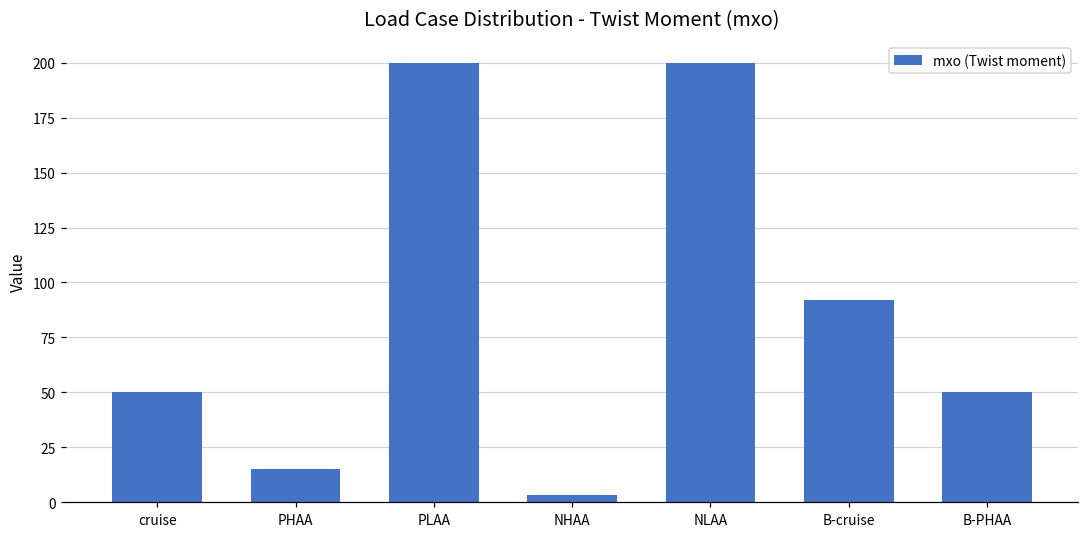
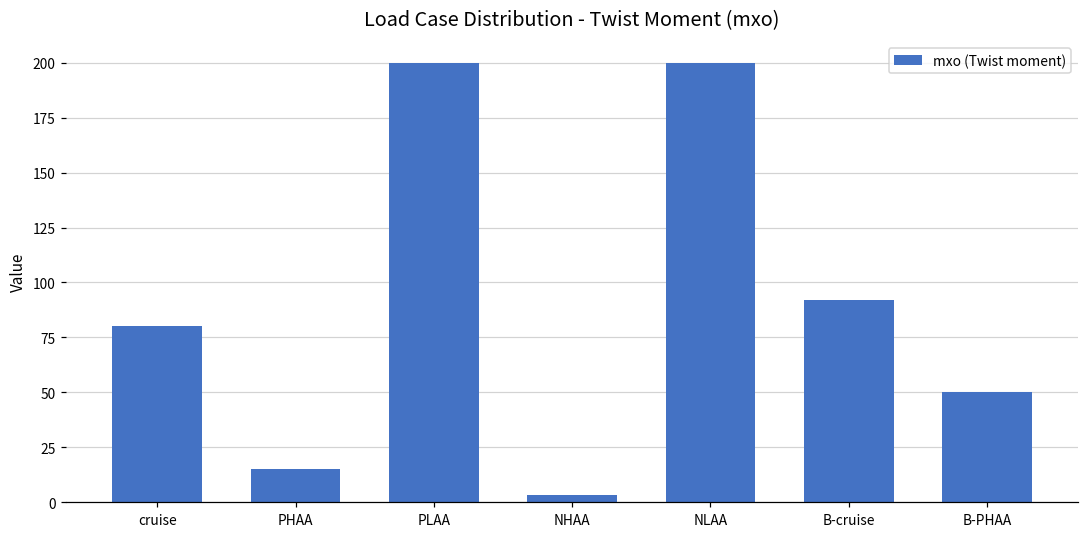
  {
-   "cruise": 50,
+   "cruise": 80,
    "PHAA": 15,
    "PLAA": 200,
    "NHAA": 3,
    "NLAA": 200,
    "B-cruise": 92,
    "B-PHAA": 50
  }
